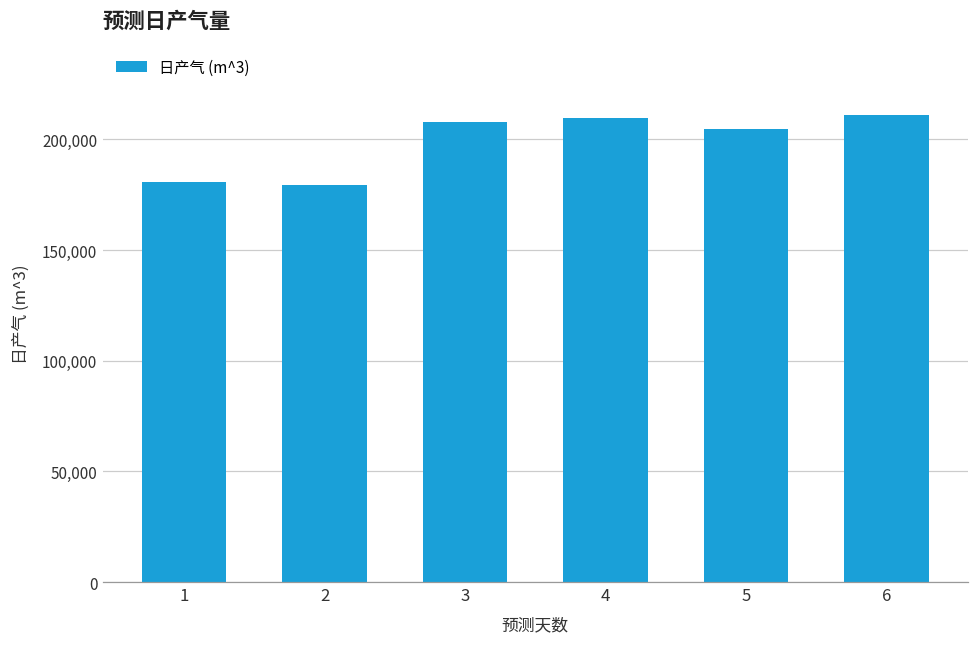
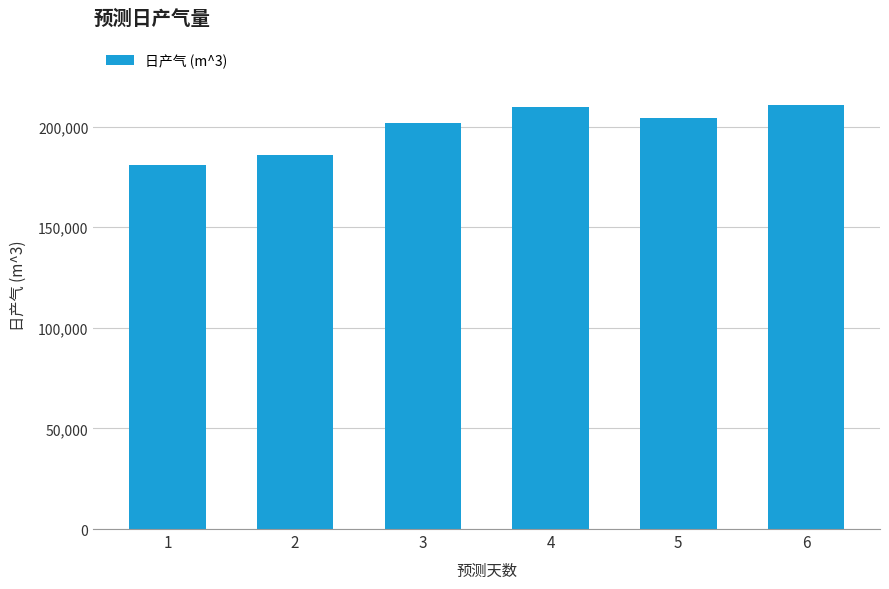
  {
    "1": "181,000",
-   "2": "180,000",
-   "3": "208,000",
+   "2": "186,000",
+   "3": "202,000",
    "4": "210,000",
    "5": "204,000",
    "6": "211,000"
  }
